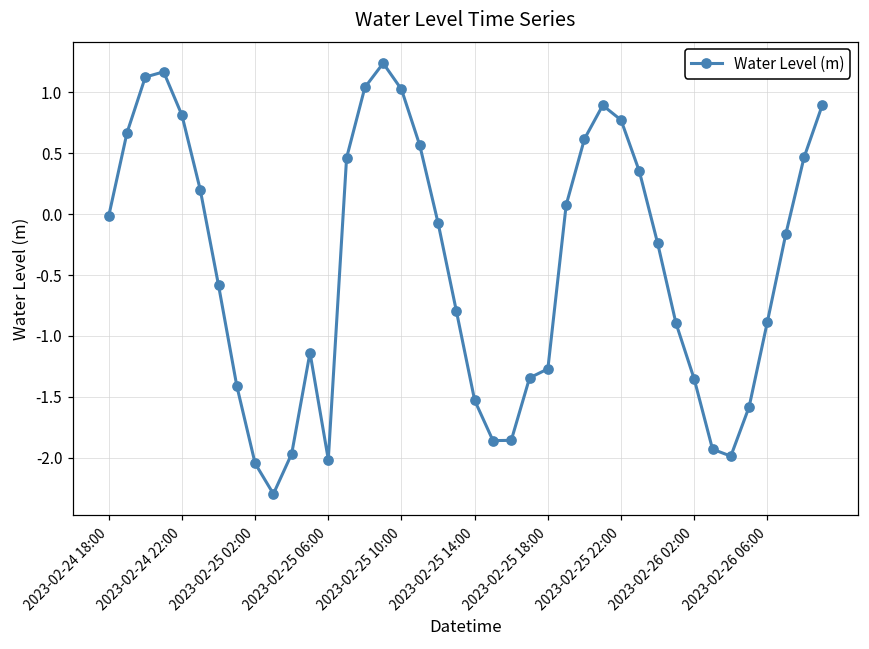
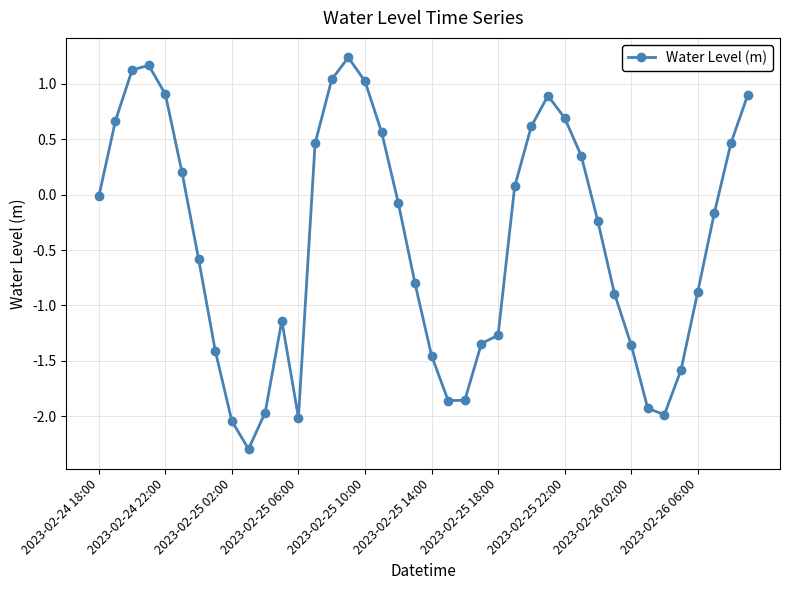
  {
    "2023-02-24 18:00": -0.02,
-   "2023-02-24 22:00": 0.81,
+   "2023-02-24 22:00": 0.91,
    "2023-02-25 02:00": -2.04,
    "2023-02-25 06:00": -2.01,
    "2023-02-25 10:00": 1.02,
-   "2023-02-25 14:00": -1.53,
+   "2023-02-25 14:00": -1.45,
    "2023-02-25 18:00": -1.27,
-   "2023-02-25 22:00": 0.77,
+   "2023-02-25 22:00": 0.69,
    "2023-02-26 02:00": -1.35,
    "2023-02-26 06:00": -0.88
  }
